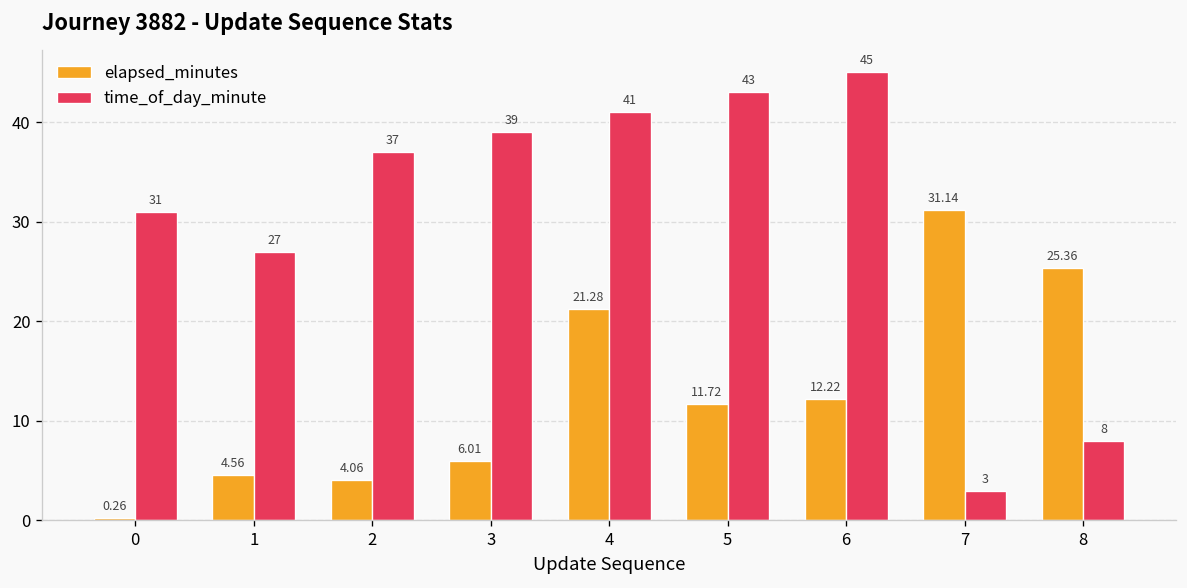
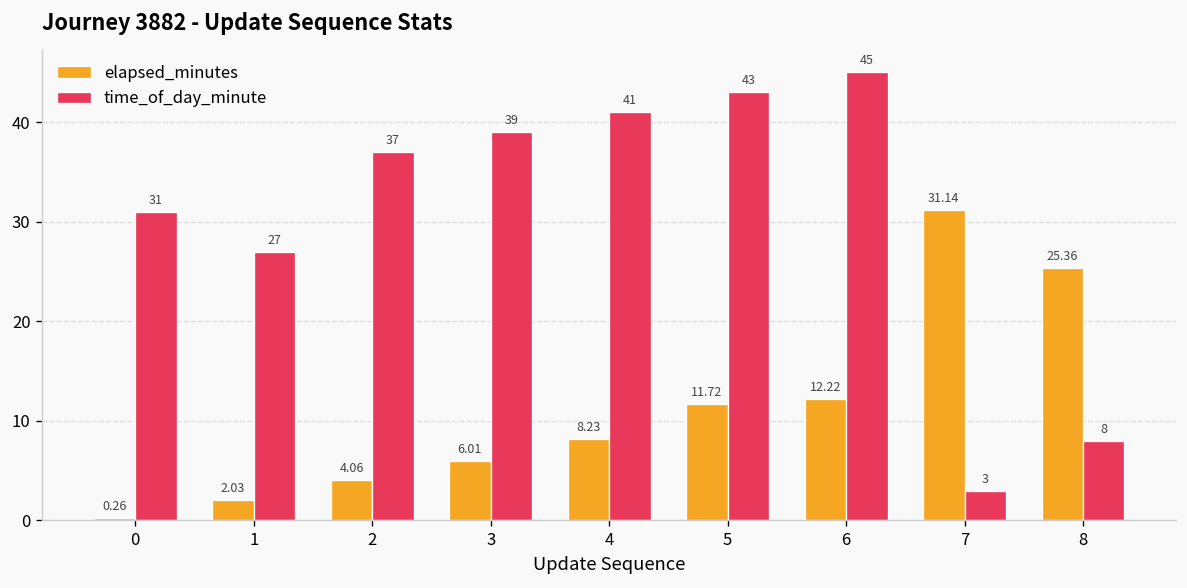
  {
    "elapsed_minutes": {
      "0": 0.26,
-     "1": 4.56,
+     "1": 2.03,
      "2": 4.06,
      "3": 6.01,
-     "4": 21.28,
+     "4": 8.23,
      "5": 11.72,
      "6": 12.22,
      "7": 31.14,
      "8": 25.36
    },
    "time_of_day_minute": {
      "0": 31,
      "1": 27,
      "2": 37,
      "3": 39,
      "4": 41,
      "5": 43,
      "6": 45,
      "7": 3,
      "8": 8
    }
  }
